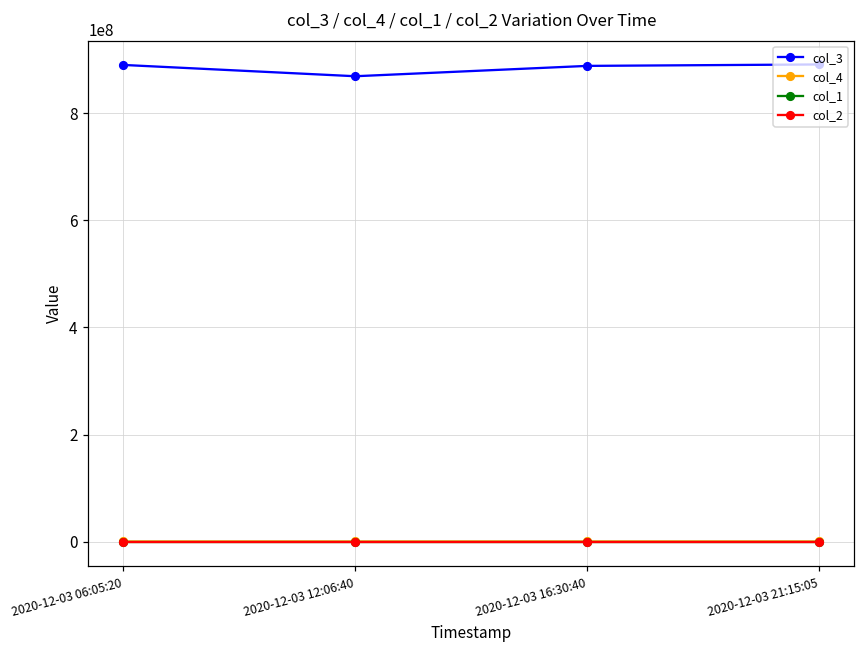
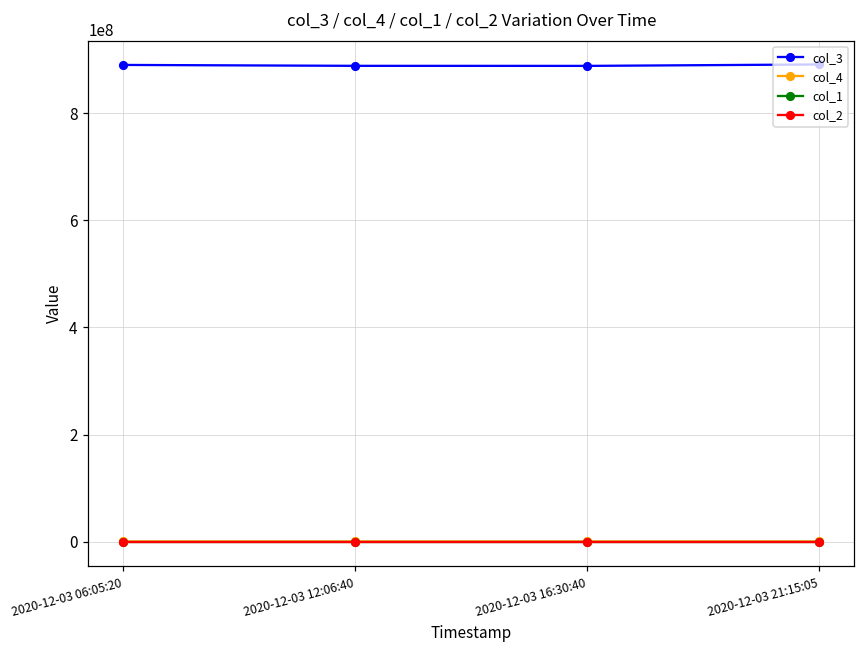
  {
    "col_3": {
      "2020-12-03 06:05:20": 890000000,
-     "2020-12-03 12:06:40": 870000000,
+     "2020-12-03 12:06:40": 890000000,
      "2020-12-03 16:30:40": 890000000
    }
  }
